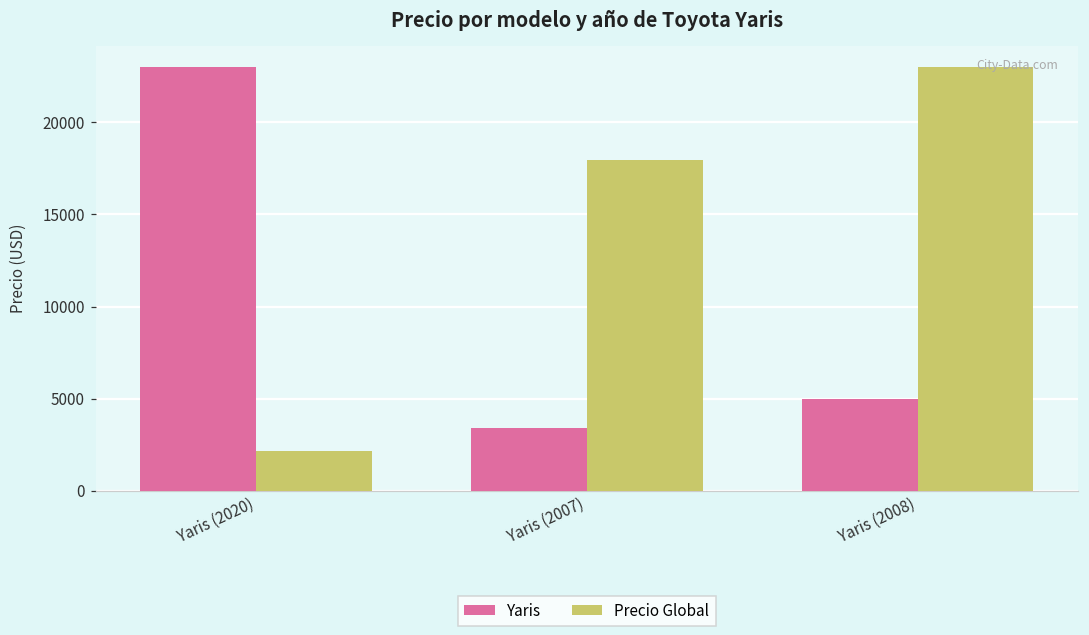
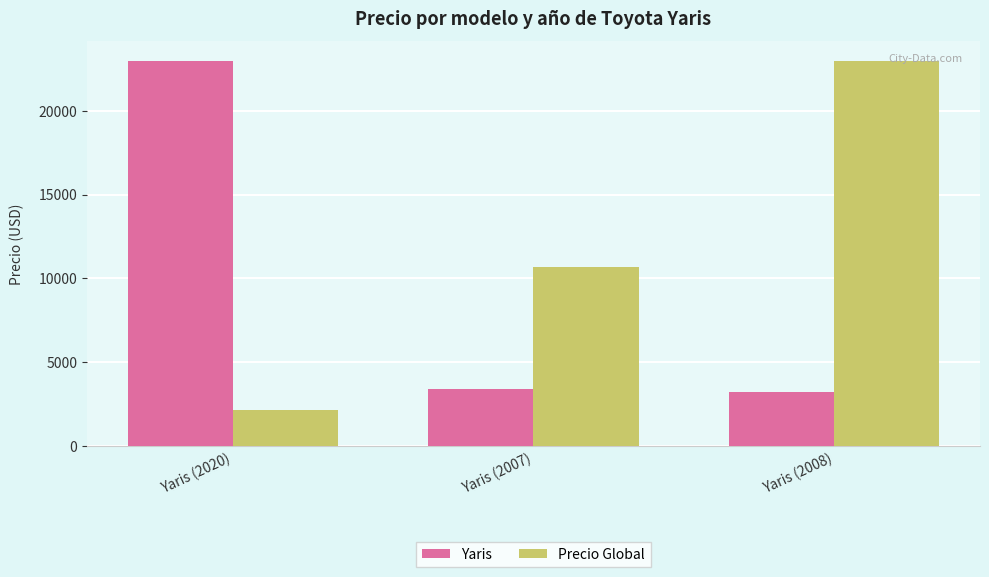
  {
    "Yaris": {
      "Yaris (2020)": 23000,
      "Yaris (2007)": 3400,
-     "Yaris (2008)": 5000
+     "Yaris (2008)": 3200
    },
    "Precio Global": {
      "Yaris (2020)": 2100,
-     "Yaris (2007)": 17900,
+     "Yaris (2007)": 10700,
      "Yaris (2008)": 23000
    }
  }
